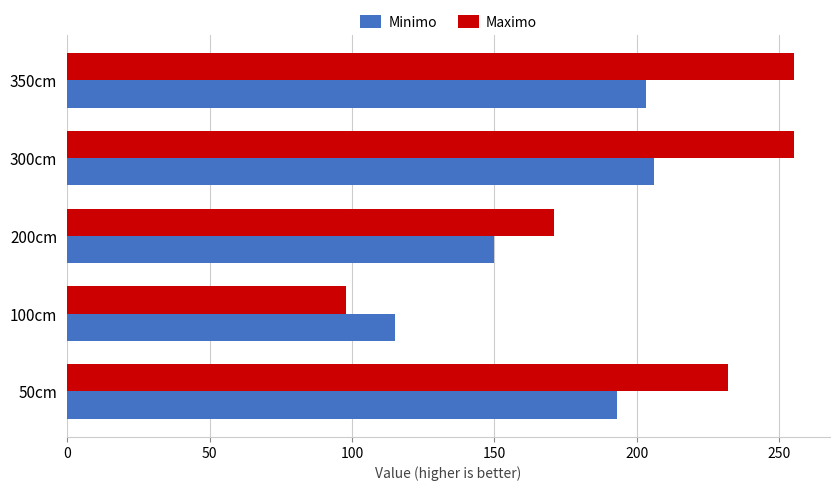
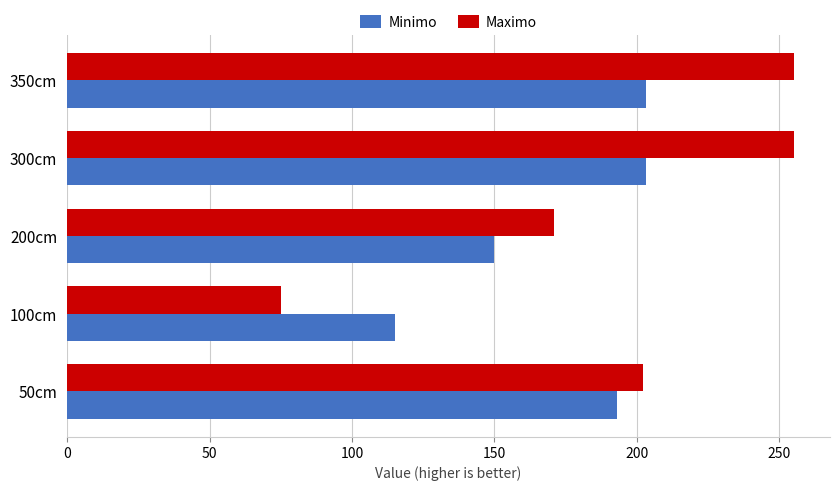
  {
    "Minimo": {
      "350cm": 203,
-     "300cm": 206,
+     "300cm": 203,
      "200cm": 150,
      "100cm": 115,
      "50cm": 193
    },
    "Maximo": {
      "350cm": 255,
      "300cm": 255,
      "200cm": 171,
-     "100cm": 98,
-     "50cm": 232
+     "100cm": 75,
+     "50cm": 202
    }
  }
